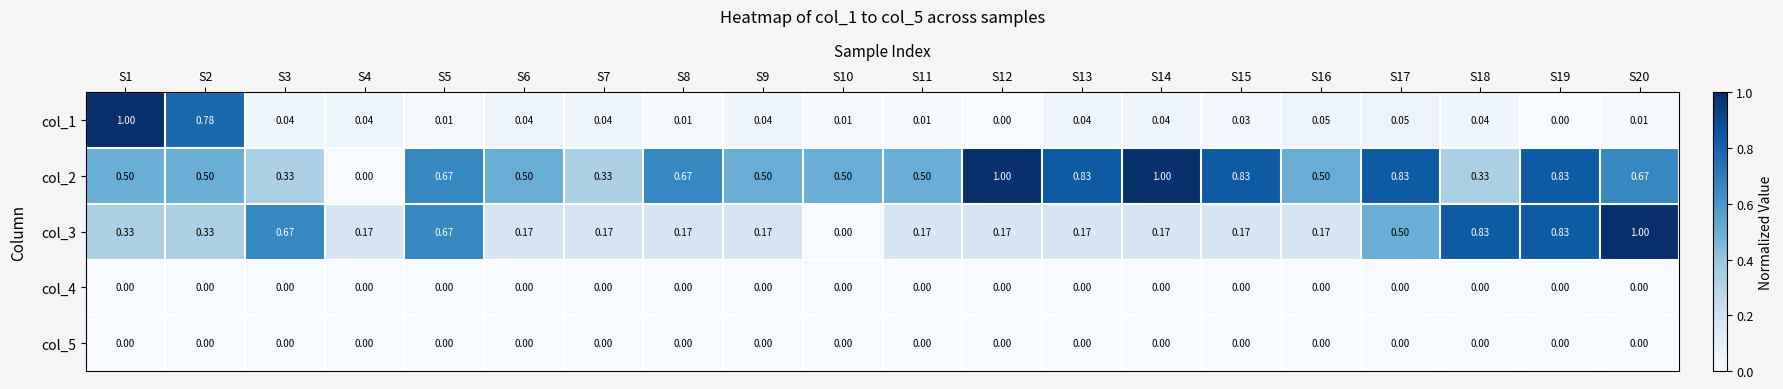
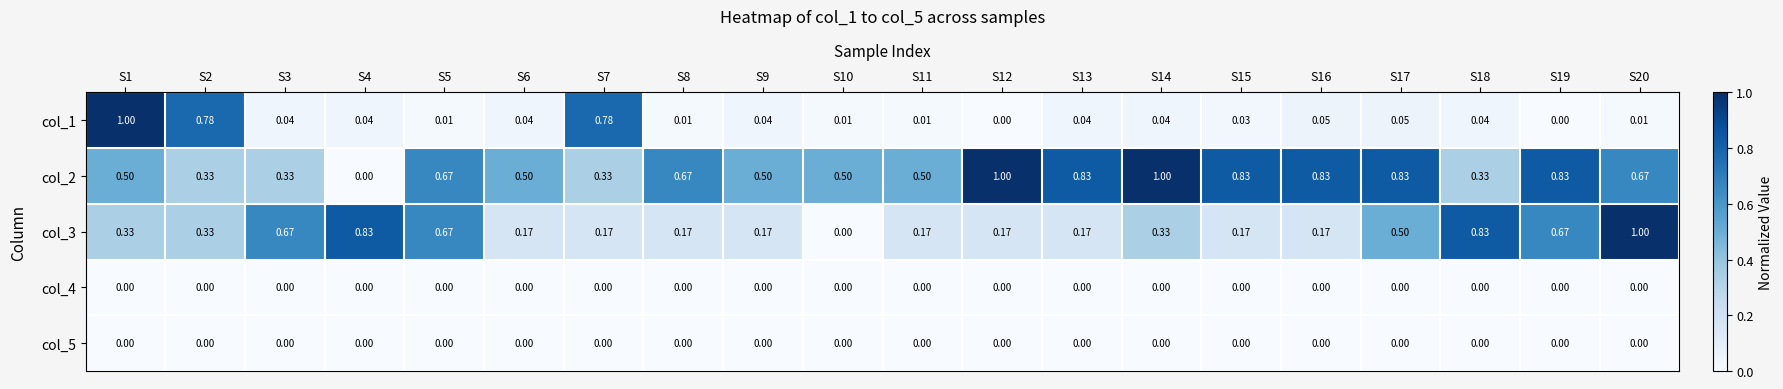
  {
    "col_1": {
      "S1": 1.00,
      "S2": 0.78,
      "S3": 0.04,
      "S4": 0.04,
      "S5": 0.01,
      "S6": 0.04,
-     "S7": 0.04,
+     "S7": 0.78,
      "S8": 0.01,
      "S9": 0.04,
      "S10": 0.01,
      "S11": 0.01,
      "S12": 0.00,
      "S13": 0.04,
      "S14": 0.04,
      "S15": 0.03,
      "S16": 0.05,
      "S17": 0.05,
      "S18": 0.04,
      "S19": 0.00,
      "S20": 0.01
    },
    "col_2": {
      "S1": 0.50,
-     "S2": 0.50,
+     "S2": 0.33,
      "S3": 0.33,
      "S4": 0.00,
      "S5": 0.67,
      "S6": 0.50,
      "S7": 0.33,
      "S8": 0.67,
      "S9": 0.50,
      "S10": 0.50,
      "S11": 0.50,
      "S12": 1.00,
      "S13": 0.83,
      "S14": 1.00,
      "S15": 0.83,
-     "S16": 0.50,
+     "S16": 0.83,
      "S17": 0.83,
      "S18": 0.33,
      "S19": 0.83,
      "S20": 0.67
    },
    "col_3": {
      "S1": 0.33,
      "S2": 0.33,
      "S3": 0.67,
-     "S4": 0.17,
+     "S4": 0.83,
      "S5": 0.67,
      "S6": 0.17,
      "S7": 0.17,
      "S8": 0.17,
      "S9": 0.17,
      "S10": 0.00,
      "S11": 0.17,
      "S12": 0.17,
      "S13": 0.17,
-     "S14": 0.17,
+     "S14": 0.33,
      "S15": 0.17,
      "S16": 0.17,
      "S17": 0.50,
      "S18": 0.83,
-     "S19": 0.83,
+     "S19": 0.67,
      "S20": 1.00
    },
    "col_4": {
      "S1": 0.00,
      "S2": 0.00,
      "S3": 0.00,
      "S4": 0.00,
      "S5": 0.00,
      "S6": 0.00,
      "S7": 0.00,
      "S8": 0.00,
      "S9": 0.00,
      "S10": 0.00,
      "S11": 0.00,
      "S12": 0.00,
      "S13": 0.00,
      "S14": 0.00,
      "S15": 0.00,
      "S16": 0.00,
      "S17": 0.00,
      "S18": 0.00,
      "S19": 0.00,
      "S20": 0.00
    },
    "col_5": {
      "S1": 0.00,
      "S2": 0.00,
      "S3": 0.00,
      "S4": 0.00,
      "S5": 0.00,
      "S6": 0.00,
      "S7": 0.00,
      "S8": 0.00,
      "S9": 0.00,
      "S10": 0.00,
      "S11": 0.00,
      "S12": 0.00,
      "S13": 0.00,
      "S14": 0.00,
      "S15": 0.00,
      "S16": 0.00,
      "S17": 0.00,
      "S18": 0.00,
      "S19": 0.00,
      "S20": 0.00
    }
  }
